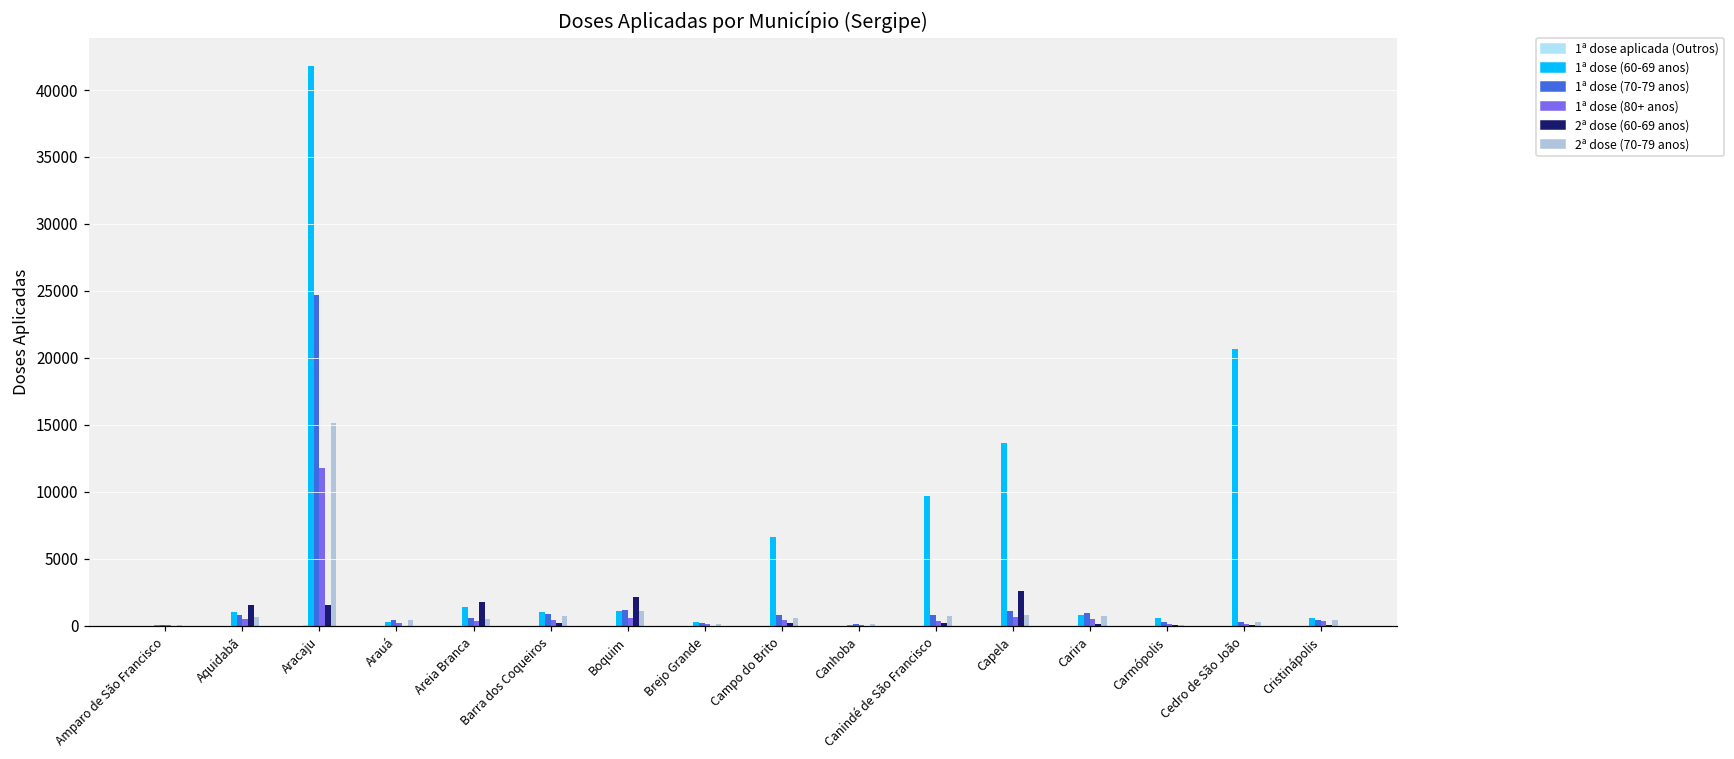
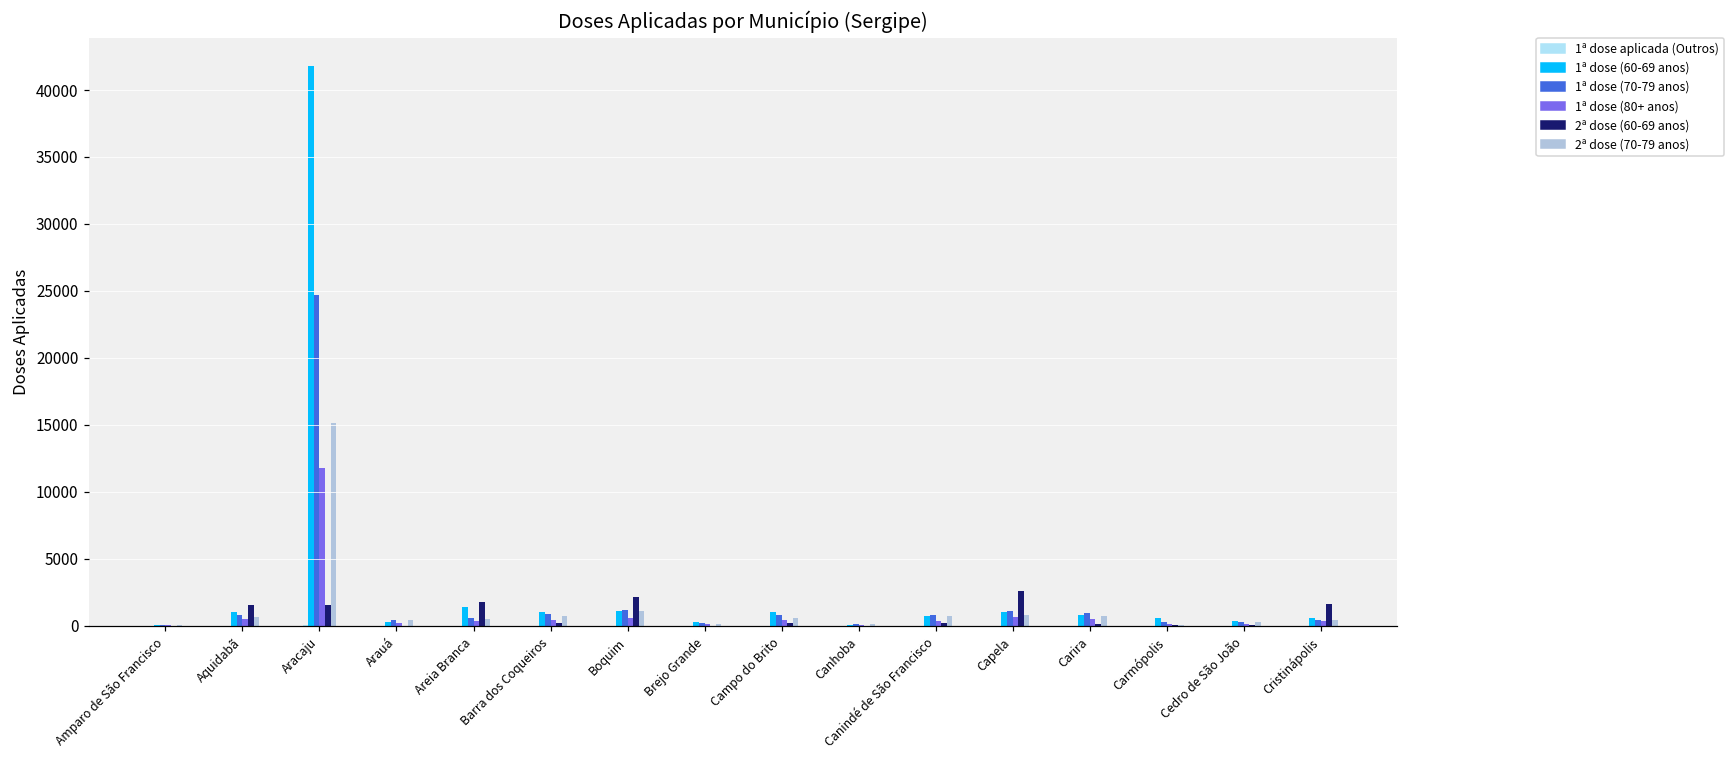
  {
    "1ª dose (60-69 anos)": {
      "Aquidabã": 1000,
      "Aracaju": 41800,
      "Arauá": 300,
      "Areia Branca": 1400,
      "Barra dos Coqueiros": 1000,
      "Boquim": 1100,
      "Brejo Grande": 300,
-     "Campo do Brito": 6700,
-     "Canindé de São Francisco": 9700,
-     "Capela": 13700,
+     "Campo do Brito": 1000,
+     "Canindé de São Francisco": 700,
+     "Capela": 1000,
      "Carira": 800,
      "Carmópolis": 600,
-     "Cedro de São João": 20700,
+     "Cedro de São João": 300,
      "Cristinápolis": 600
    },
    "2ª dose (60-69 anos)": {
      "Aquidabã": 1600,
      "Aracaju": 1600,
      "Arauá": 0,
      "Areia Branca": 1800,
      "Boquim": 2100,
      "Canhoba": 0,
      "Capela": 2600,
-     "Cristinápolis": 100
+     "Cristinápolis": 1700
    }
  }
